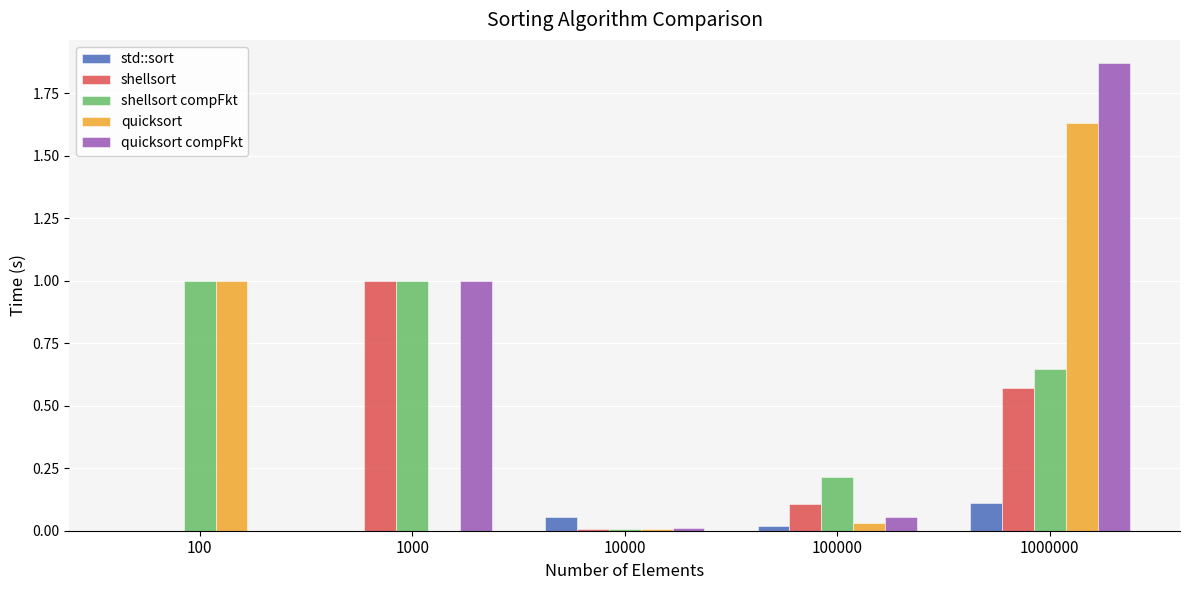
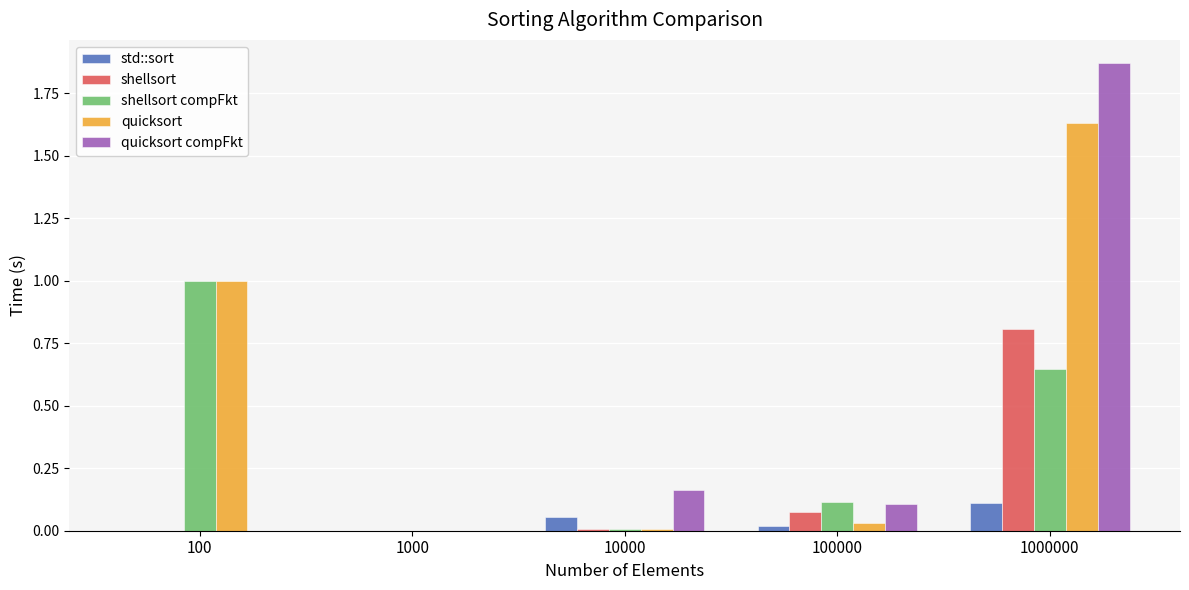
  {
    "std::sort": {
      "100": 0.00,
      "1000": 0.00,
      "10000": 0.06,
      "100000": 0.02,
      "1000000": 0.11
    },
    "shellsort": {
      "100": 0.00,
-     "1000": 1,
-     "100000": 0.11,
-     "1000000": 0.57
+     "1000": 0,
+     "100000": 0.07,
+     "1000000": 0.81
    },
    "shellsort compFkt": {
      "100": 1.00,
-     "1000": 1,
-     "100000": 0.22,
+     "1000": 0,
+     "100000": 0.12,
      "1000000": 0.65
    },
    "quicksort": {
      "100": 1.00,
      "1000": 0.00,
      "100000": 0.03,
      "1000000": 1.63
    },
    "quicksort compFkt": {
      "100": 0.00,
-     "1000": 1,
-     "10000": 0.01,
-     "100000": 0.05,
+     "1000": 0,
+     "10000": 0.16,
+     "100000": 0.11,
      "1000000": 1.87
    }
  }
